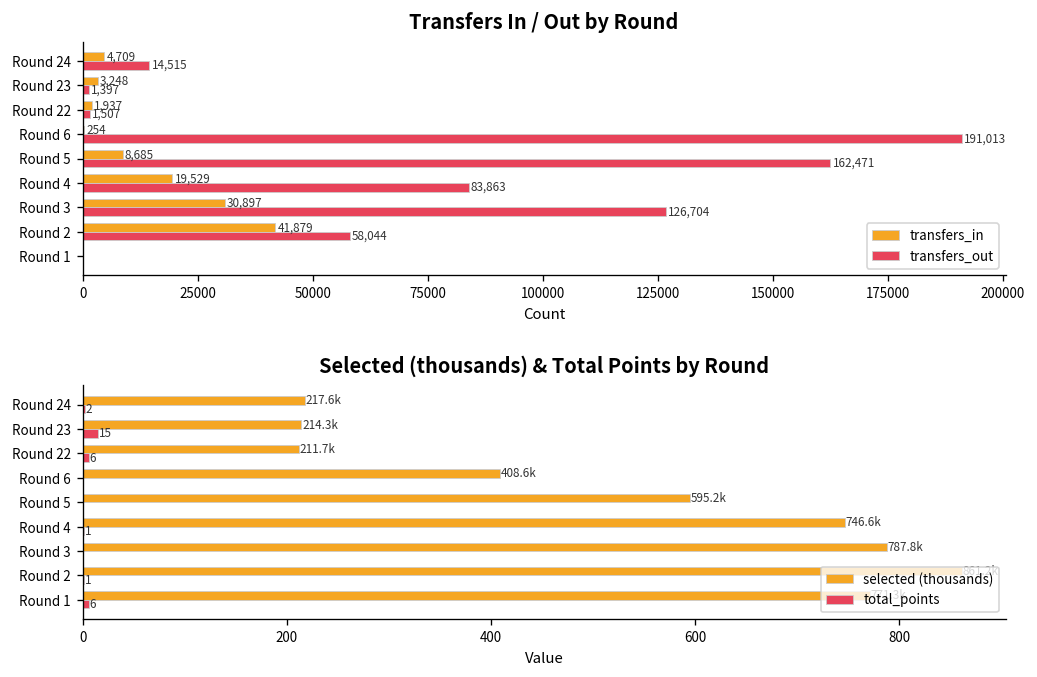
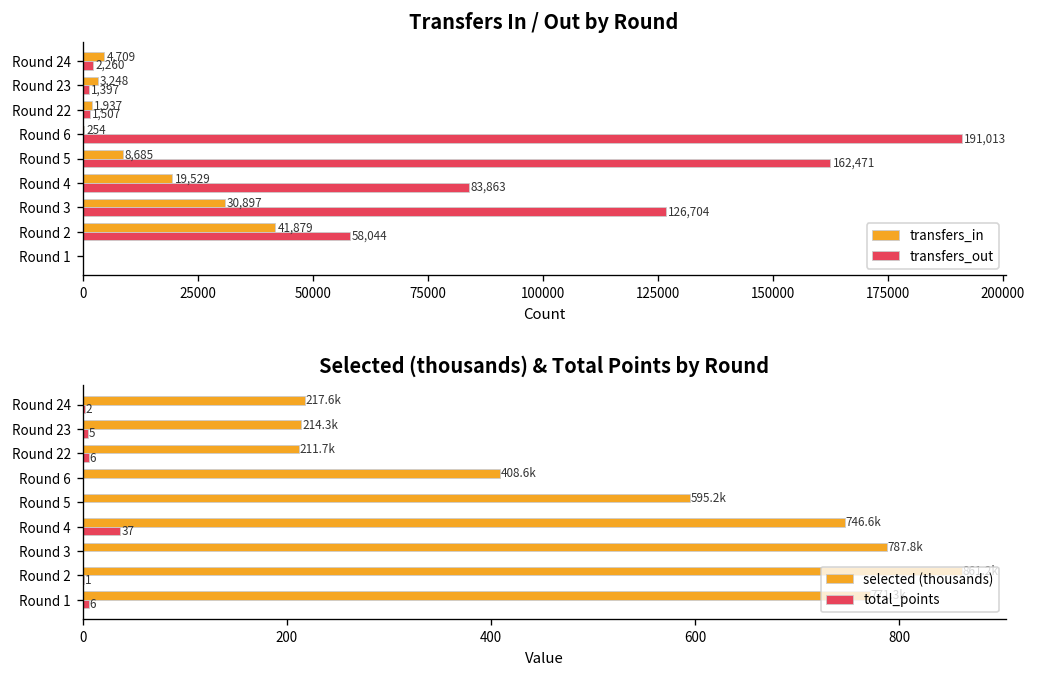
  {
    "Transfers In / Out by Round": {
      "transfers_in": {
        "Round 6": "254",
        "Round 5": "8,685",
        "Round 4": "19,529",
        "Round 3": "30,897",
        "Round 2": "41,879"
      },
      "transfers_out": {
-       "Round 24": "14,515",
+       "Round 24": "2,260",
        "Round 6": "191,013",
        "Round 5": "162,471",
        "Round 4": "83,863",
        "Round 3": "126,704",
        "Round 2": "58,044"
      }
    },
    "Selected (thousands) & Total Points by Round": {
      "selected (thousands)": {
        "Round 24": "217.6k",
        "Round 23": "214.3k",
        "Round 22": "211.7k",
        "Round 6": "408.6k",
        "Round 5": "595.2k",
        "Round 4": "746.6k",
        "Round 3": "787.8k"
      },
      "total_points": {
        "Round 24": "2",
-       "Round 23": "15",
+       "Round 23": "5",
        "Round 22": "6",
-       "Round 4": "1",
+       "Round 4": "37",
        "Round 2": "1",
        "Round 1": "6"
      }
    }
  }
